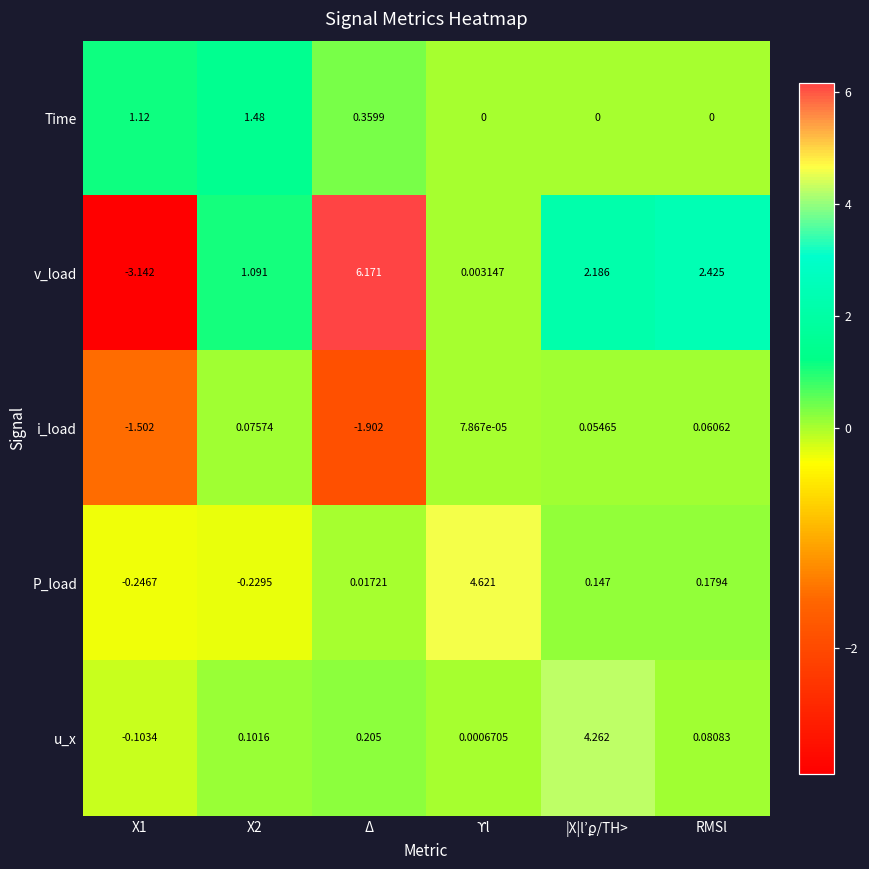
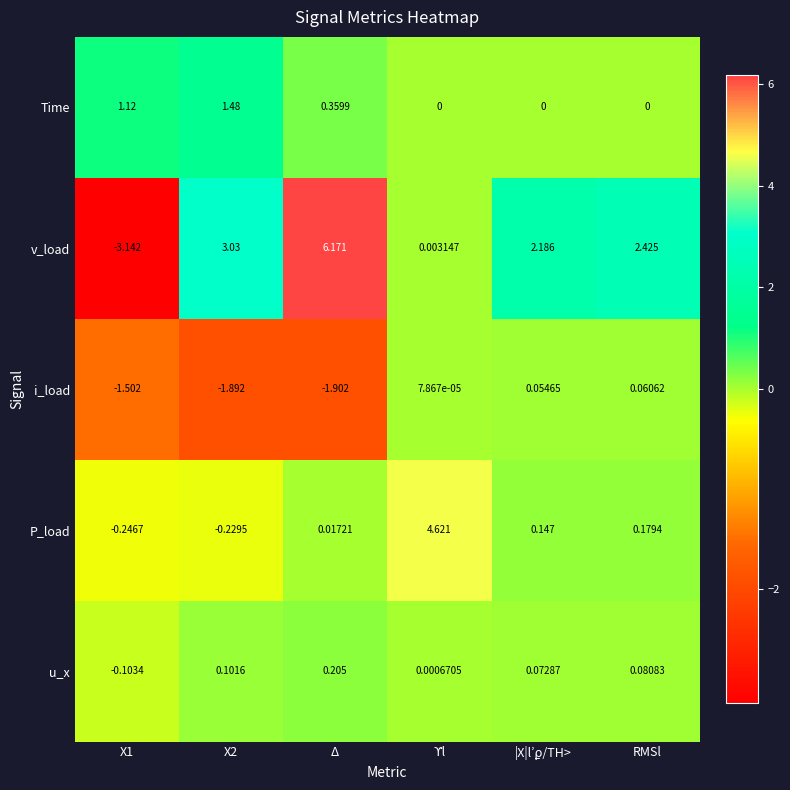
  {
    "Time": {
      "X1": "1.12",
      "X2": "1.48",
      "Δ": "0.3599",
      "ϒl": "0",
      "|X|l’ϼ/TH>": "0",
      "RMSl": "0"
    },
    "v_load": {
      "X1": "-3.142",
-     "X2": "1.091",
+     "X2": "3.03",
      "Δ": "6.171",
      "ϒl": "0.003147",
      "|X|l’ϼ/TH>": "2.186",
      "RMSl": "2.425"
    },
    "i_load": {
      "X1": "-1.502",
-     "X2": "0.07574",
+     "X2": "-1.892",
      "Δ": "-1.902",
      "ϒl": "7.867e-05",
      "|X|l’ϼ/TH>": "0.05465",
      "RMSl": "0.06062"
    },
    "P_load": {
      "X1": "-0.2467",
      "X2": "-0.2295",
      "Δ": "0.01721",
      "ϒl": "4.621",
      "|X|l’ϼ/TH>": "0.147",
      "RMSl": "0.1794"
    },
    "u_x": {
      "X1": "-0.1034",
      "X2": "0.1016",
      "Δ": "0.205",
      "ϒl": "0.0006705",
-     "|X|l’ϼ/TH>": "4.262",
+     "|X|l’ϼ/TH>": "0.07287",
      "RMSl": "0.08083"
    }
  }
